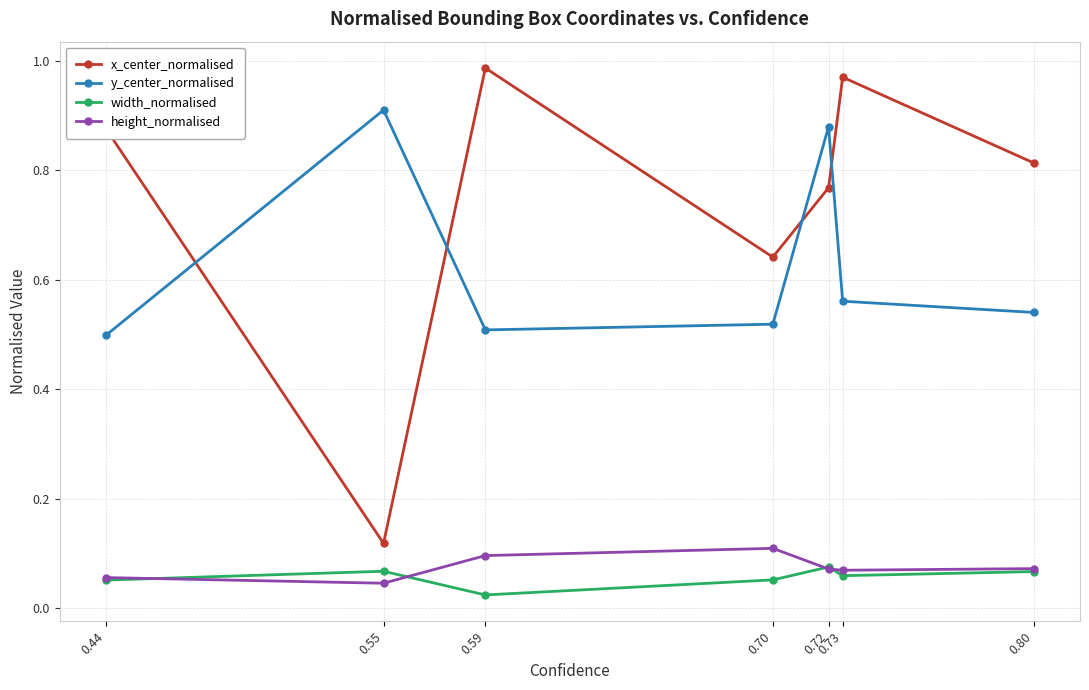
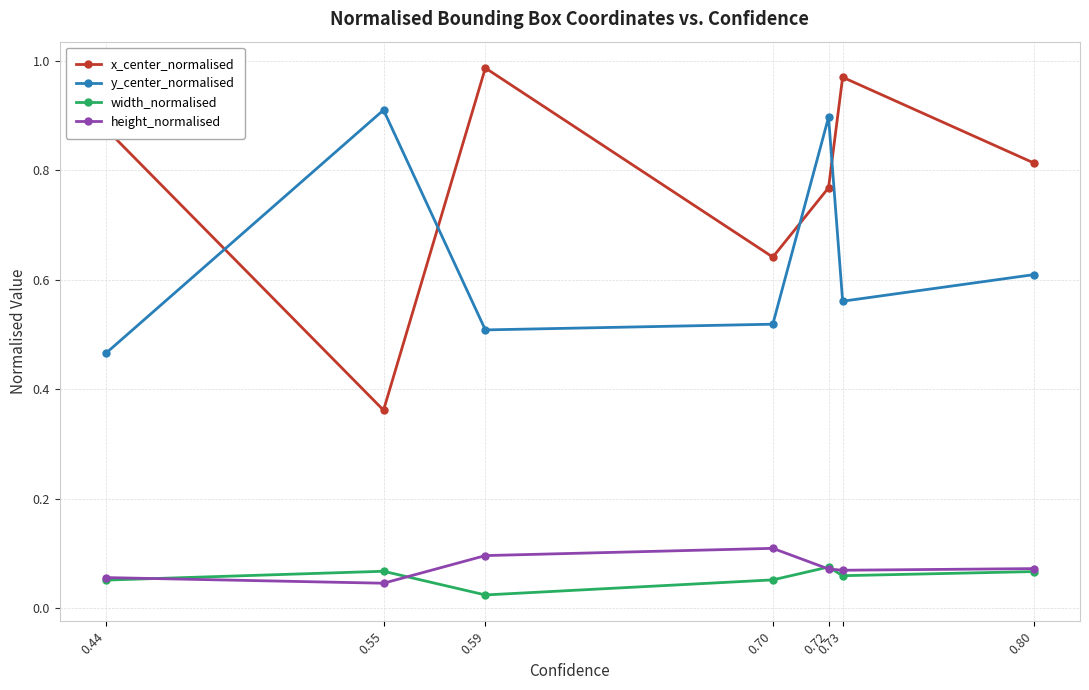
  {
    "x_center_normalised": {
-     "0.55": 0.12,
+     "0.55": 0.36,
      "0.59": 0.99,
      "0.70": 0.64,
      "0.72": 0.77,
      "0.73": 0.97,
      "0.80": 0.81
    },
    "y_center_normalised": {
-     "0.44": 0.50,
+     "0.44": 0.47,
      "0.55": 0.91,
      "0.59": 0.51,
      "0.70": 0.52,
-     "0.72": 0.88,
+     "0.72": 0.90,
      "0.73": 0.56,
-     "0.80": 0.54
+     "0.80": 0.61
    },
    "width_normalised": {
      "0.55": 0.07,
      "0.59": 0.02,
      "0.70": 0.05,
      "0.73": 0.06,
      "0.80": 0.07
    },
    "height_normalised": {
      "0.55": 0.05,
      "0.59": 0.10,
      "0.70": 0.11,
      "0.73": 0.07,
      "0.80": 0.07
    }
  }
